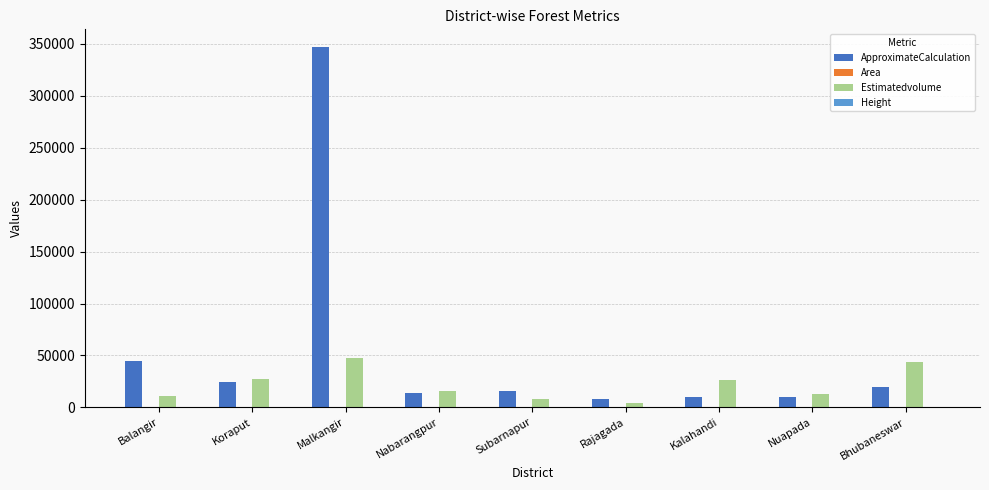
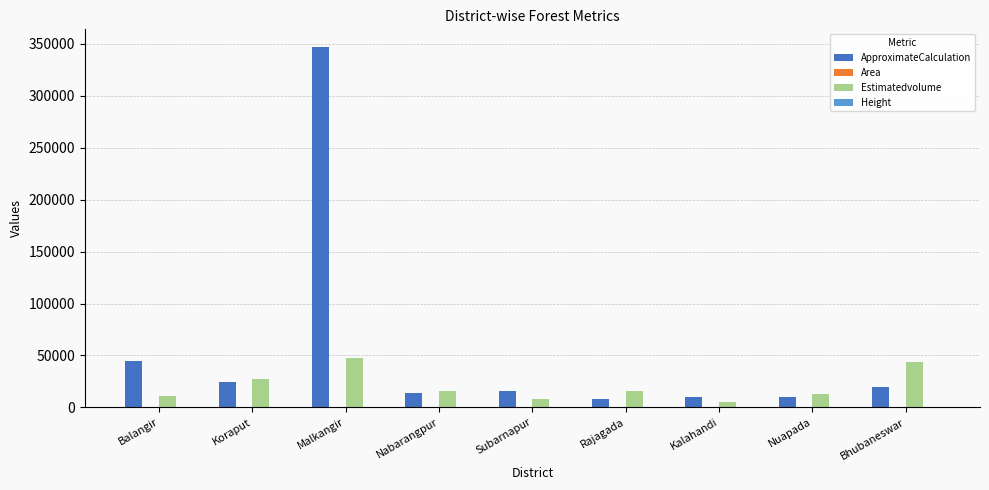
  {
    "Estimatedvolume": {
      "Balangir": 11000,
      "Koraput": 27000,
      "Malkangir": 48000,
      "Nabarangpur": 16000,
      "Subarnapur": 8000,
-     "Rajagada": 4000,
-     "Kalahandi": 26000,
+     "Rajagada": 16000,
+     "Kalahandi": 5000,
      "Nuapada": 13000,
      "Bhubaneswar": 44000
    }
  }
